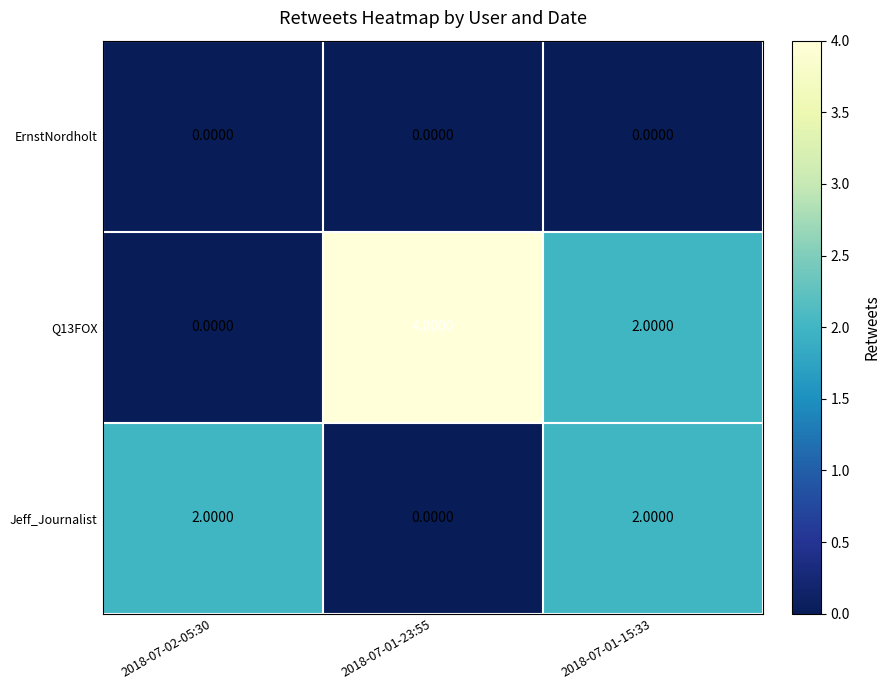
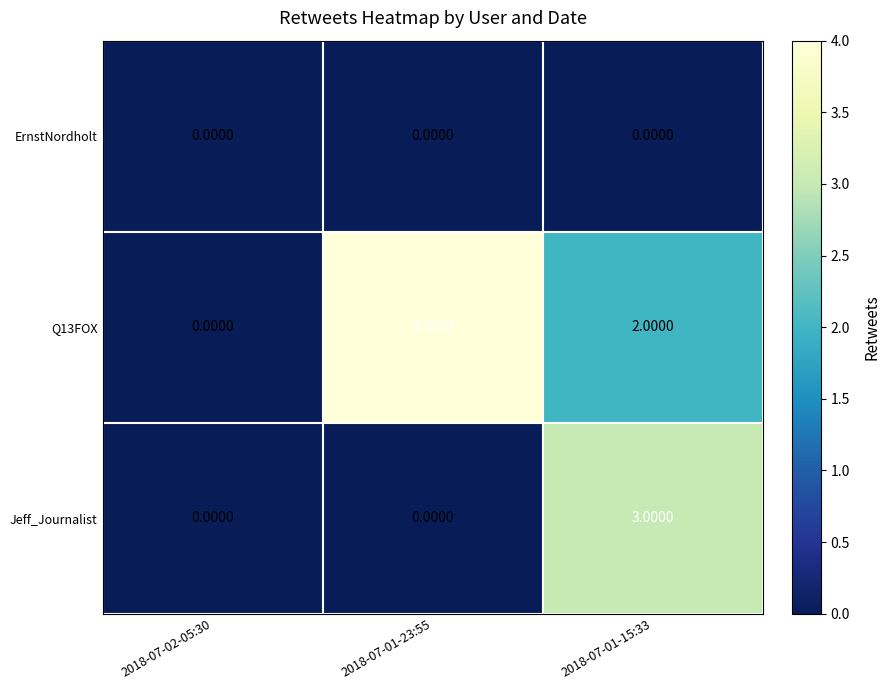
  {
    "ErnstNordholt": {
      "2018-07-02-05:30": 0.0000,
      "2018-07-01-23:55": 0.0000,
      "2018-07-01-15:33": 0.0000
    },
    "Q13FOX": {
      "2018-07-02-05:30": 0.0000,
      "2018-07-01-15:33": 2.0000
    },
    "Jeff_Journalist": {
-     "2018-07-02-05:30": 2.0000,
+     "2018-07-02-05:30": 0.0000,
      "2018-07-01-23:55": 0.0000,
-     "2018-07-01-15:33": 2.0000
+     "2018-07-01-15:33": 3.0000
    }
  }
